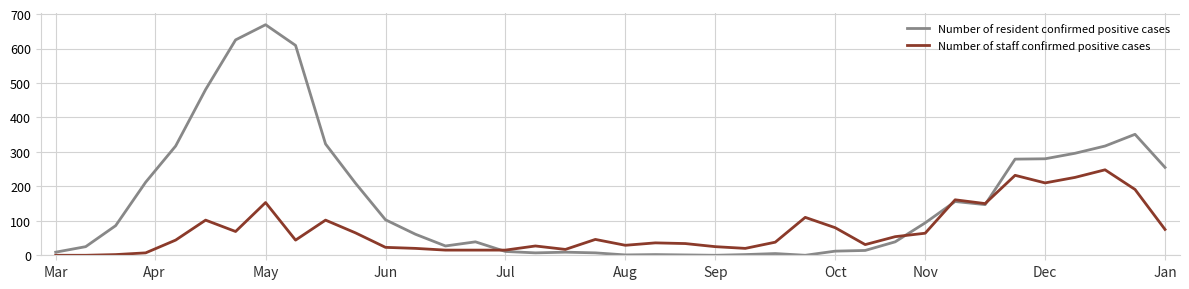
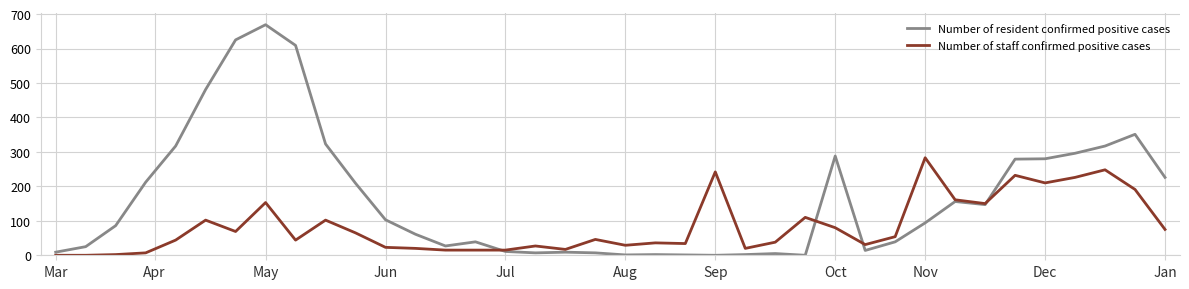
  {
    "Number of resident confirmed positive cases": {
      "Mar": 10,
      "May": 670,
      "Jun": 100,
      "Aug": 0,
      "Sep": 0,
-     "Oct": 10,
+     "Oct": 290,
      "Nov": 90,
      "Dec": 280,
-     "Jan": 260
+     "Jan": 230
    },
    "Number of staff confirmed positive cases": {
      "Mar": 0,
      "May": 150,
      "Jun": 20,
      "Aug": 30,
-     "Sep": 30,
+     "Sep": 240,
      "Oct": 80,
-     "Nov": 60,
+     "Nov": 280,
      "Dec": 210,
      "Jan": 80
    }
  }
